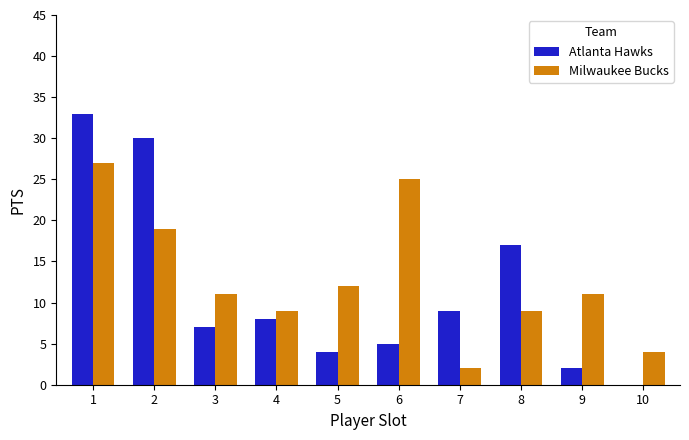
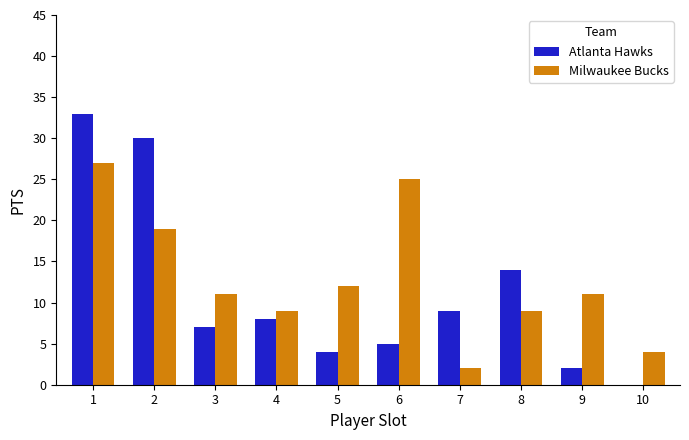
  {
    "Atlanta Hawks": {
      "1": 33,
      "2": 30,
      "3": 7,
      "4": 8,
      "5": 4,
      "6": 5,
      "7": 9,
-     "8": 17,
+     "8": 14,
      "9": 2,
      "10": 0
    },
    "Milwaukee Bucks": {
      "1": 27,
      "2": 19,
      "3": 11,
      "4": 9,
      "5": 12,
      "6": 25,
      "7": 2,
      "8": 9,
      "9": 11,
      "10": 4
    }
  }
